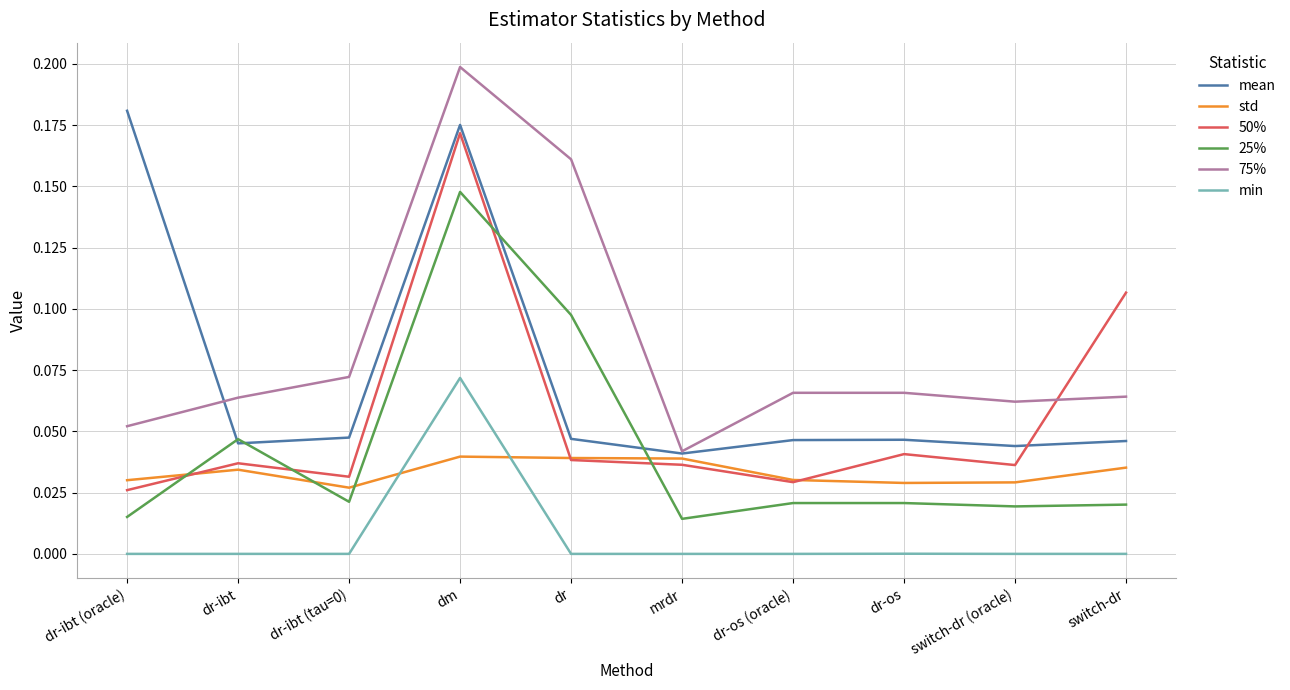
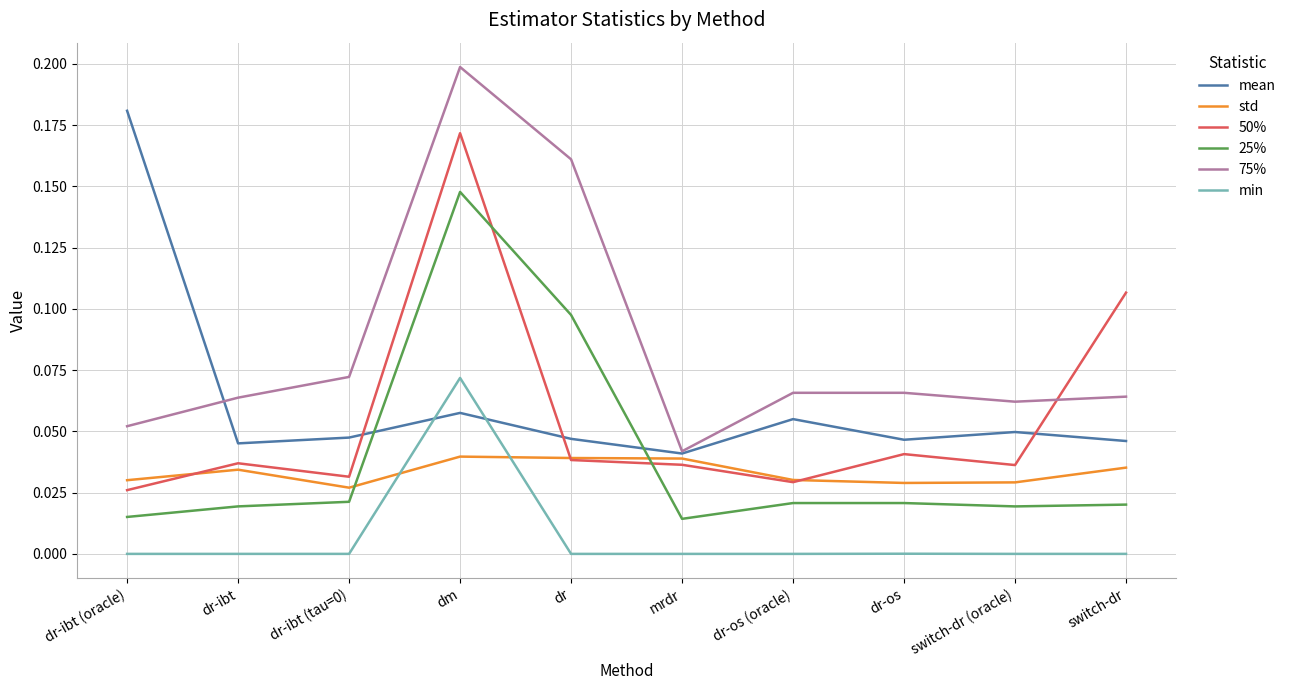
  {
    "mean": {
      "dr-ibt (oracle)": 0.181,
      "dr-ibt": 0.045,
      "dr-ibt (tau=0)": 0.047,
-     "dm": 0.175,
+     "dm": 0.058,
      "dr": 0.047,
-     "dr-os (oracle)": 0.046,
+     "dr-os (oracle)": 0.055,
      "dr-os": 0.047,
-     "switch-dr (oracle)": 0.044,
+     "switch-dr (oracle)": 0.050,
      "switch-dr": 0.046
    },
    "std": {
      "dr-ibt (oracle)": 0.030,
      "dr-ibt": 0.034,
      "dr-ibt (tau=0)": 0.027,
      "dm": 0.040,
      "mrdr": 0.039,
      "dr-os": 0.029,
      "switch-dr (oracle)": 0.029,
      "switch-dr": 0.035
    },
    "50%": {
      "dr-ibt (oracle)": 0.026,
      "dr-ibt": 0.037,
      "dr-ibt (tau=0)": 0.031,
      "dm": 0.172,
      "mrdr": 0.036,
      "dr-os": 0.041,
      "switch-dr (oracle)": 0.036,
      "switch-dr": 0.107
    },
    "25%": {
      "dr-ibt (oracle)": 0.015,
-     "dr-ibt": 0.047,
+     "dr-ibt": 0.019,
      "dr-ibt (tau=0)": 0.021,
      "dm": 0.148,
      "dr": 0.098,
      "mrdr": 0.014,
      "dr-os (oracle)": 0.021,
      "dr-os": 0.021,
      "switch-dr (oracle)": 0.019,
      "switch-dr": 0.020
    },
    "75%": {
      "dr-ibt (oracle)": 0.052,
      "dr-ibt": 0.064,
      "dr-ibt (tau=0)": 0.072,
      "dm": 0.199,
      "dr": 0.161,
      "dr-os (oracle)": 0.066,
      "dr-os": 0.066,
      "switch-dr (oracle)": 0.062,
      "switch-dr": 0.064
    },
    "min": {
      "dr-ibt (oracle)": 0.000,
      "dr-ibt": 0.000,
      "dr-ibt (tau=0)": 0.000,
      "dm": 0.072,
      "dr": 0.000,
      "mrdr": 0.000,
      "dr-os (oracle)": 0.000,
      "dr-os": 0.000,
      "switch-dr (oracle)": 0.000,
      "switch-dr": 0.000
    }
  }
